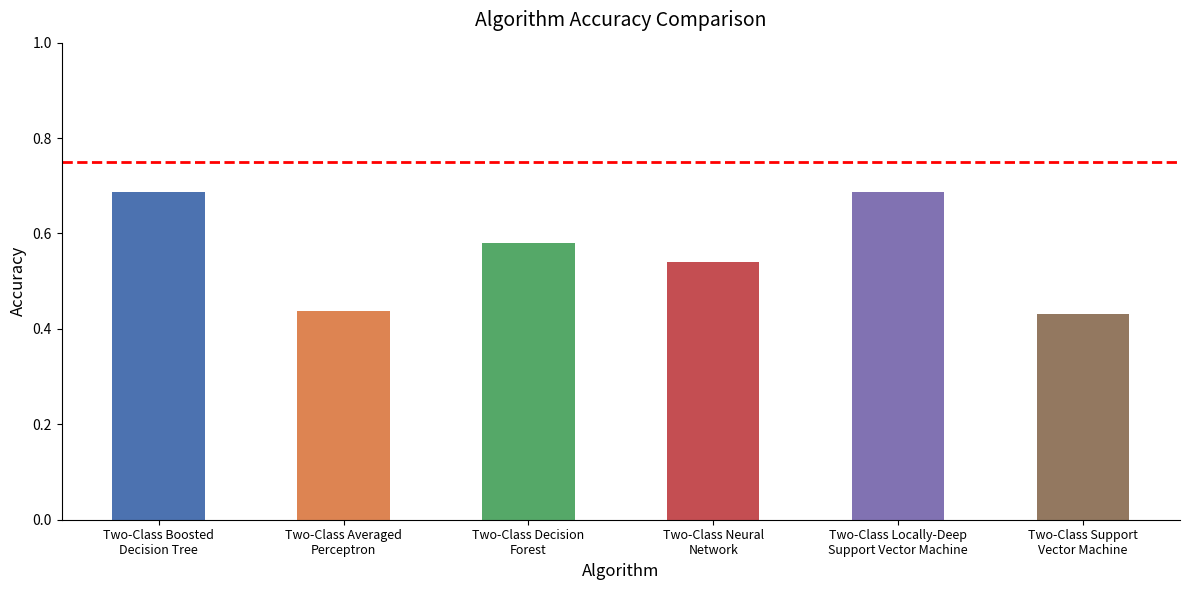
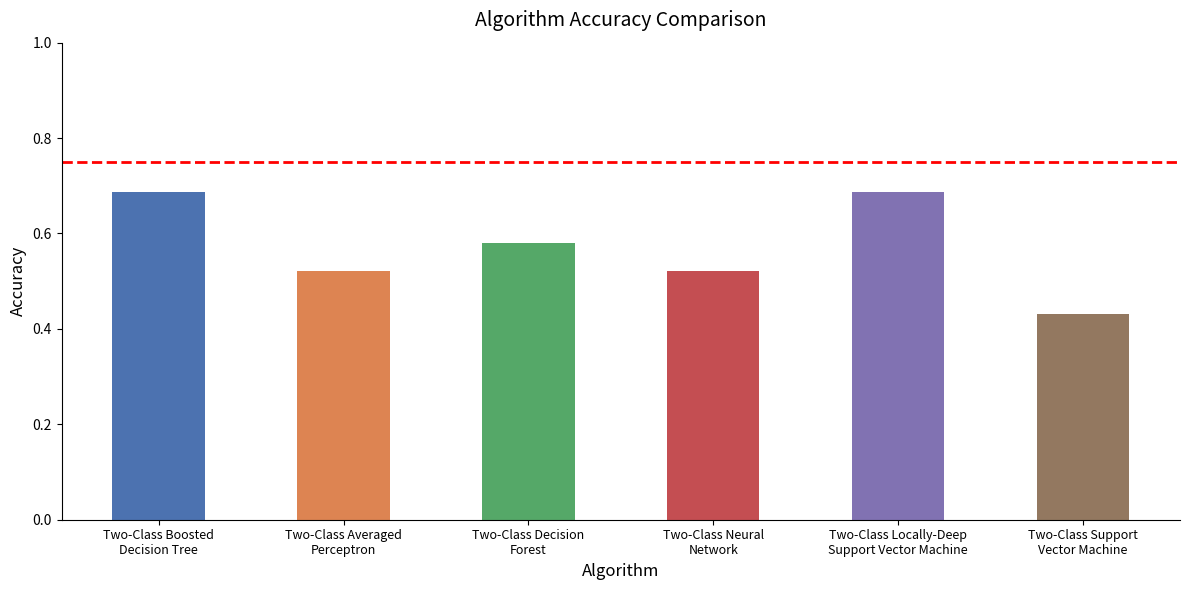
  {
    "Two-Class Boosted Decision Tree": 0.69,
-   "Two-Class Averaged Perceptron": 0.44,
+   "Two-Class Averaged Perceptron": 0.52,
    "Two-Class Decision Forest": 0.58,
-   "Two-Class Neural Network": 0.54,
+   "Two-Class Neural Network": 0.52,
    "Two-Class Locally-Deep Support Vector Machine": 0.69,
    "Two-Class Support Vector Machine": 0.43
  }
